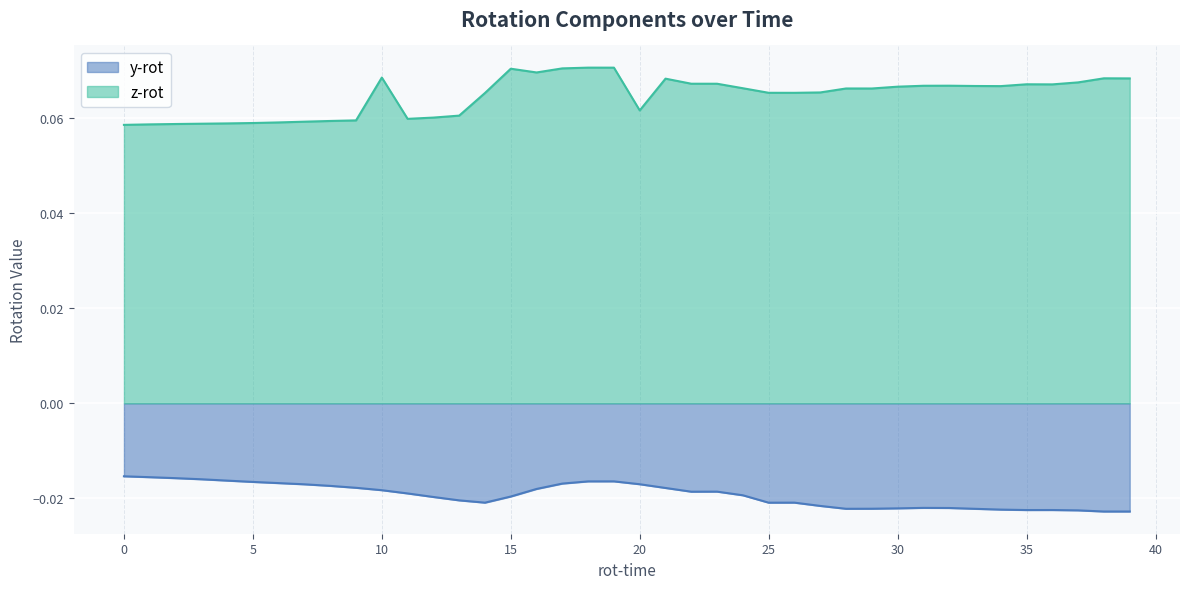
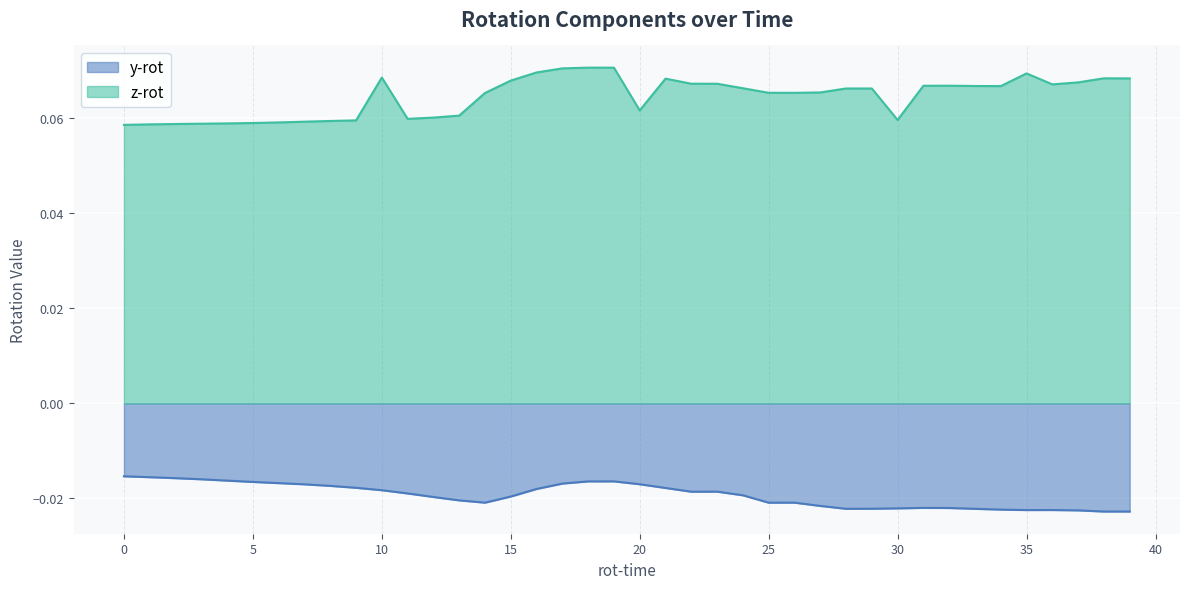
  {
    "z-rot": {
      "0": 0.059,
      "5": 0.059,
      "10": 0.069,
-     "15": 0.070,
+     "15": 0.068,
      "20": 0.062,
      "25": 0.065,
-     "30": 0.067,
-     "35": 0.067
+     "30": 0.060,
+     "35": 0.069
    }
  }
